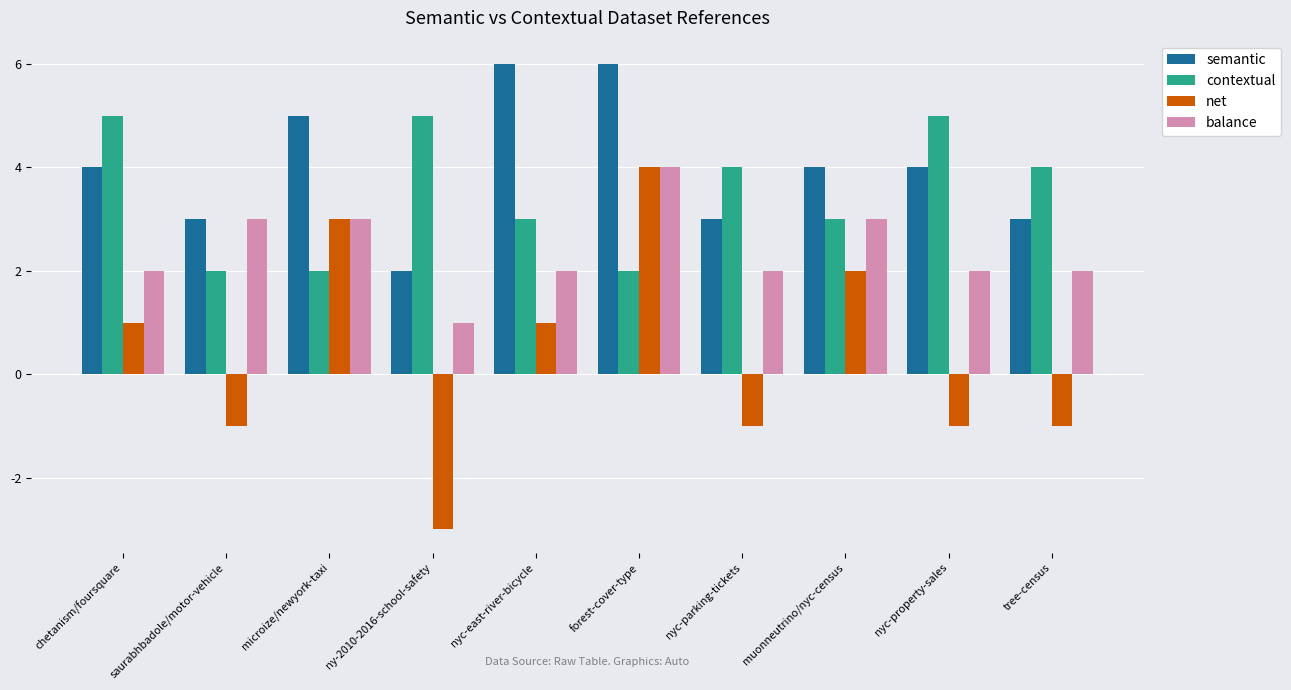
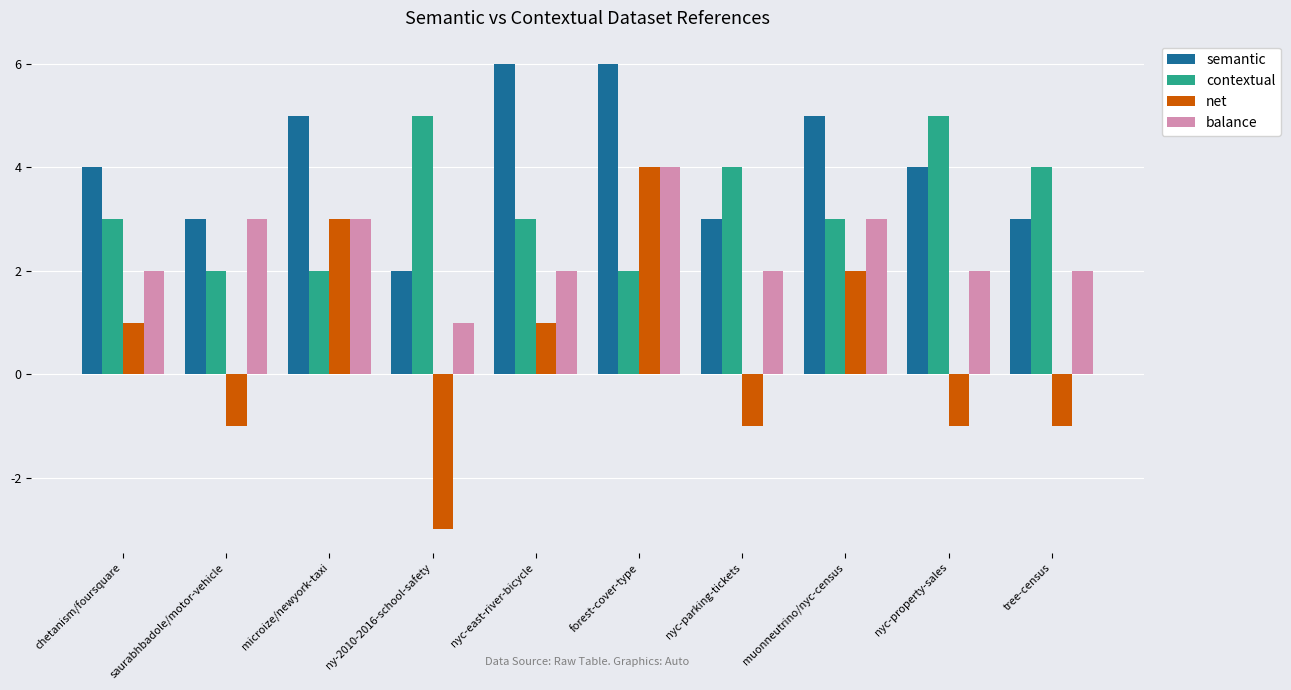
  {
    "semantic": {
      "chetanism/foursquare": 4,
      "saurabhbadole/motor-vehicle": 3,
      "microize/newyork-taxi": 5,
      "ny-2010-2016-school-safety": 2,
      "nyc-east-river-bicycle": 6,
      "forest-cover-type": 6,
      "nyc-parking-tickets": 3,
-     "muonneutrino/nyc-census": 4,
+     "muonneutrino/nyc-census": 5,
      "nyc-property-sales": 4,
      "tree-census": 3
    },
    "contextual": {
-     "chetanism/foursquare": 5,
+     "chetanism/foursquare": 3,
      "saurabhbadole/motor-vehicle": 2,
      "microize/newyork-taxi": 2,
      "ny-2010-2016-school-safety": 5,
      "nyc-east-river-bicycle": 3,
      "forest-cover-type": 2,
      "nyc-parking-tickets": 4,
      "muonneutrino/nyc-census": 3,
      "nyc-property-sales": 5,
      "tree-census": 4
    },
    "net": {
      "chetanism/foursquare": 1,
      "saurabhbadole/motor-vehicle": -1,
      "microize/newyork-taxi": 3,
      "ny-2010-2016-school-safety": -3,
      "nyc-east-river-bicycle": 1,
      "forest-cover-type": 4,
      "nyc-parking-tickets": -1,
      "muonneutrino/nyc-census": 2,
      "nyc-property-sales": -1,
      "tree-census": -1
    },
    "balance": {
      "chetanism/foursquare": 2,
      "saurabhbadole/motor-vehicle": 3,
      "microize/newyork-taxi": 3,
      "ny-2010-2016-school-safety": 1,
      "nyc-east-river-bicycle": 2,
      "forest-cover-type": 4,
      "nyc-parking-tickets": 2,
      "muonneutrino/nyc-census": 3,
      "nyc-property-sales": 2,
      "tree-census": 2
    }
  }
